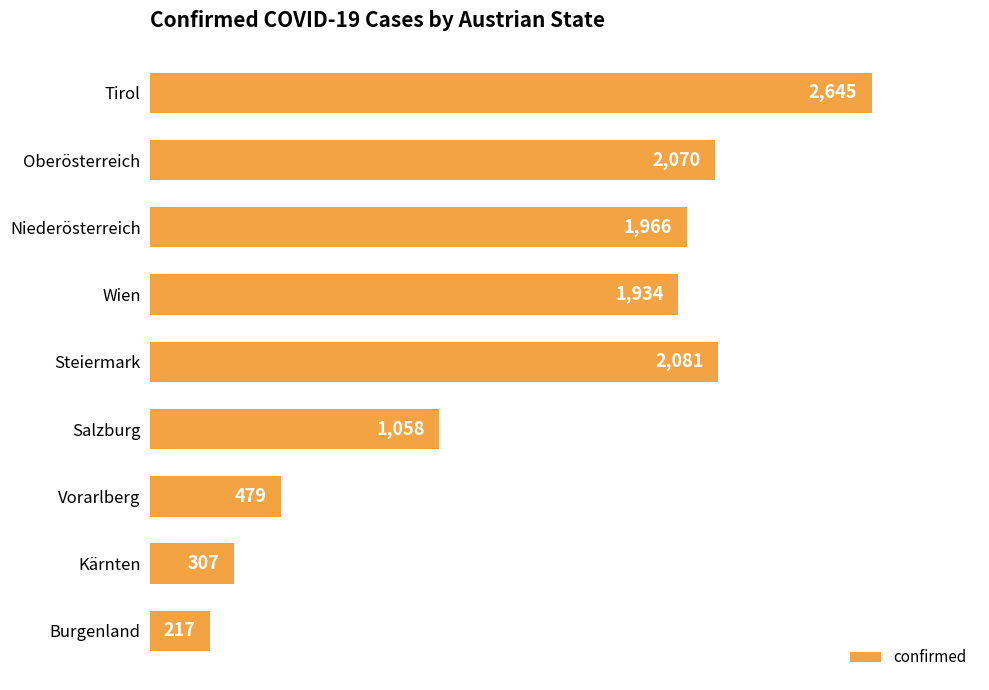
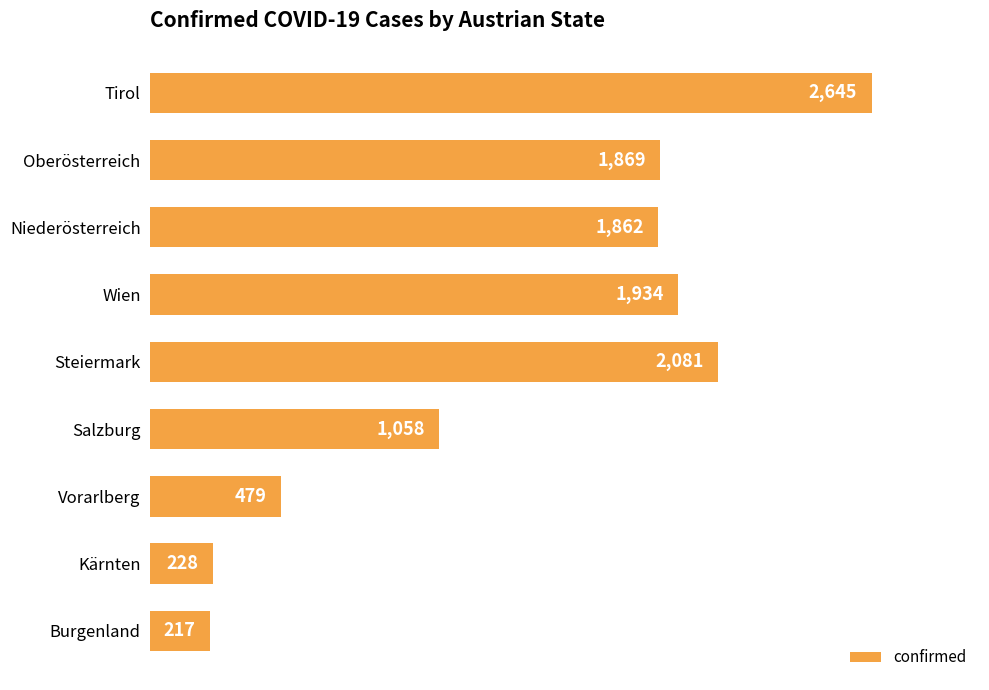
  {
    "Tirol": "2,645",
-   "Oberösterreich": "2,070",
-   "Niederösterreich": "1,966",
+   "Oberösterreich": "1,869",
+   "Niederösterreich": "1,862",
    "Wien": "1,934",
    "Steiermark": "2,081",
    "Salzburg": "1,058",
    "Vorarlberg": "479",
-   "Kärnten": "307",
+   "Kärnten": "228",
    "Burgenland": "217"
  }
